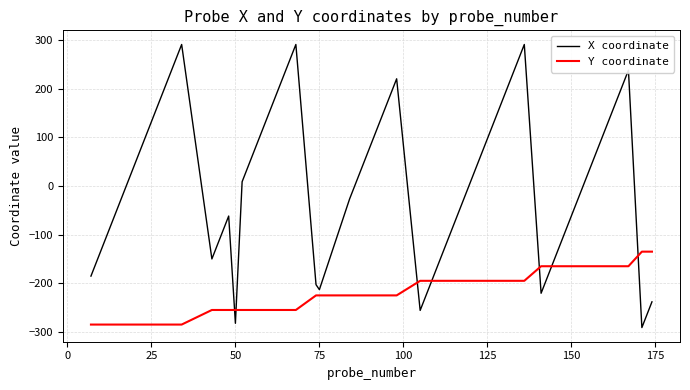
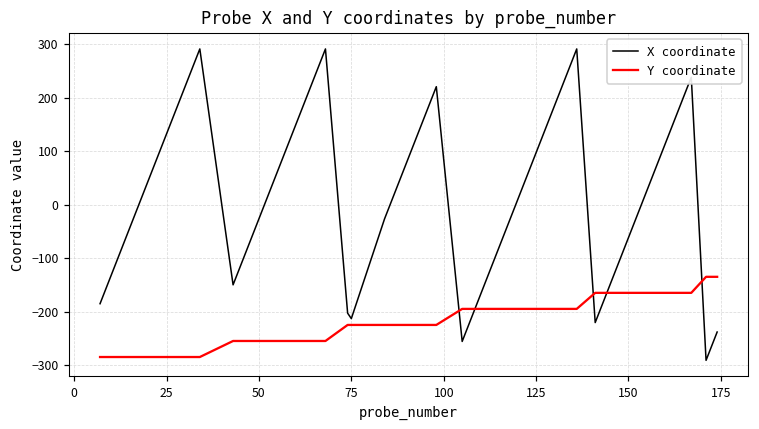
  {
    "X coordinate": {
-     "50": -280,
+     "50": -30,
      "75": -210
    },
    "Y coordinate": {
      "50": -260,
      "75": -230
    }
  }
